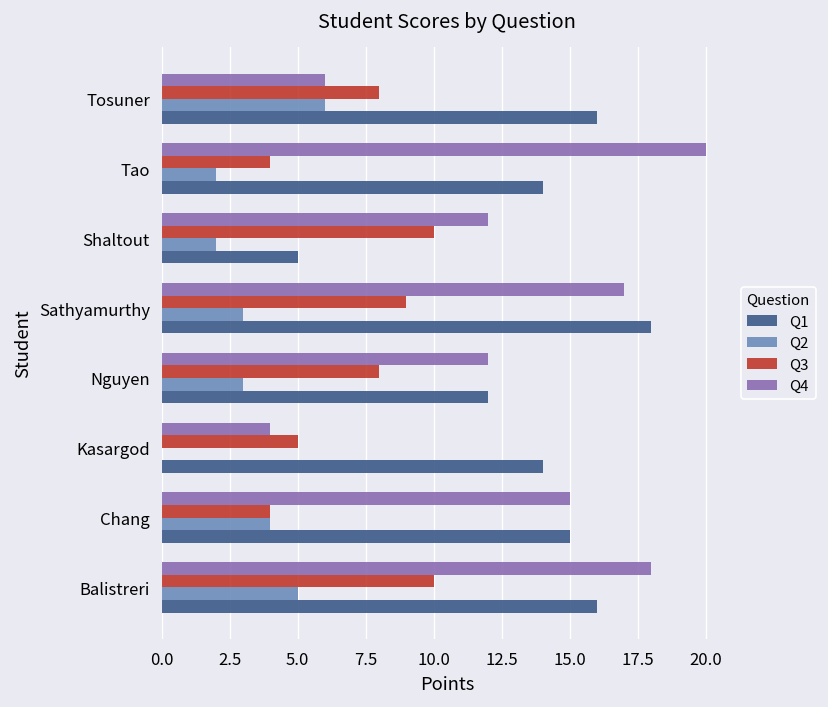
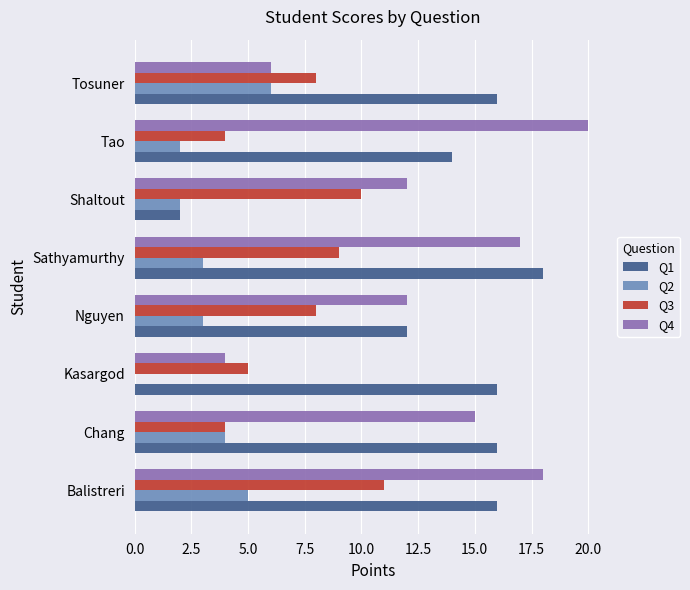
  {
    "Q1": {
      "Tosuner": 16,
      "Tao": 14,
-     "Shaltout": 5,
+     "Shaltout": 2,
      "Sathyamurthy": 18,
      "Nguyen": 12,
-     "Kasargod": 14,
-     "Chang": 15,
+     "Kasargod": 16,
+     "Chang": 16,
      "Balistreri": 16
    },
    "Q3": {
      "Tosuner": 8,
      "Tao": 4,
      "Shaltout": 10,
      "Sathyamurthy": 9,
      "Nguyen": 8,
      "Kasargod": 5,
      "Chang": 4,
-     "Balistreri": 10
+     "Balistreri": 11
    }
  }
